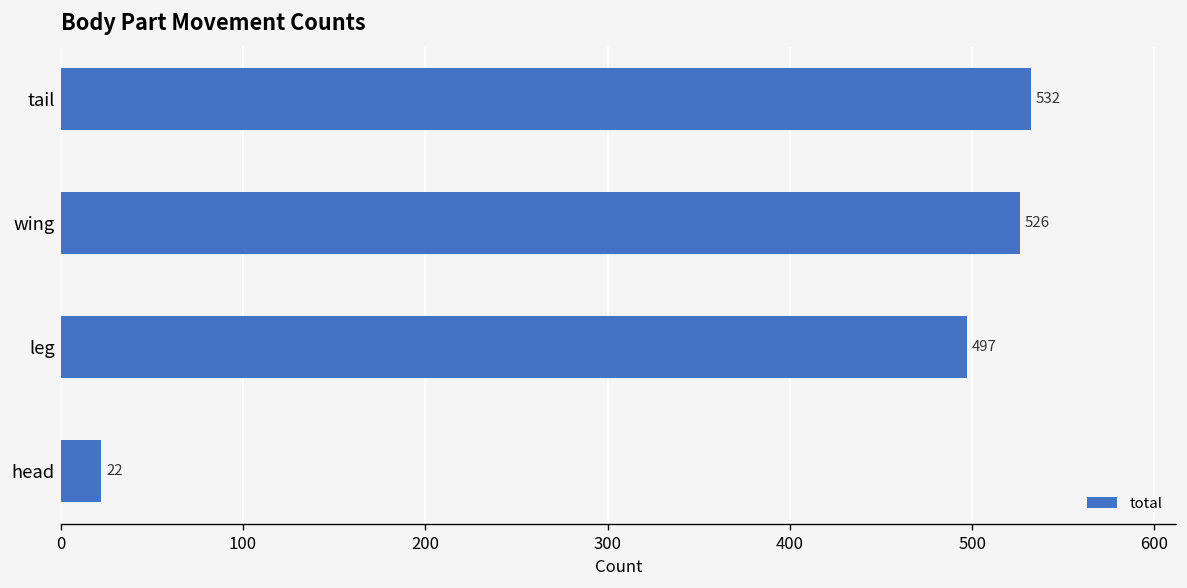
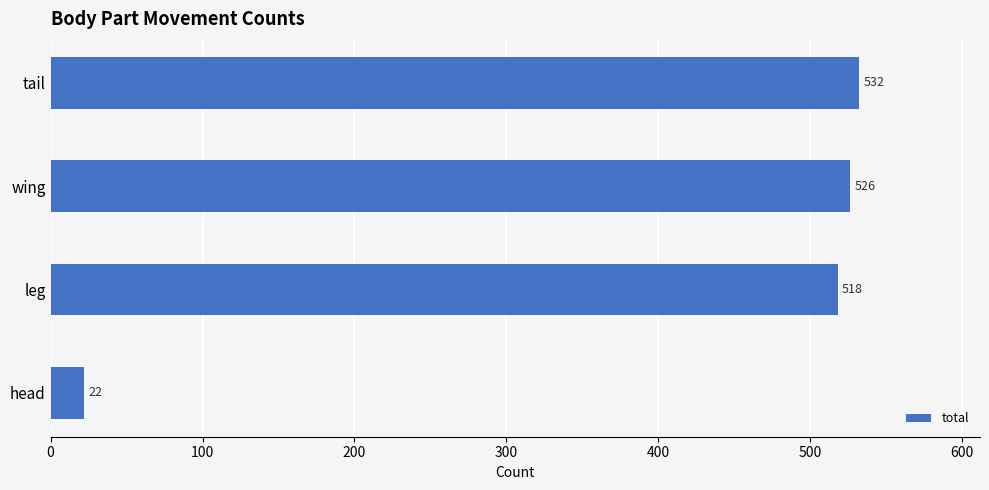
  {
    "tail": 532,
    "wing": 526,
-   "leg": 497,
+   "leg": 518,
    "head": 22
  }
